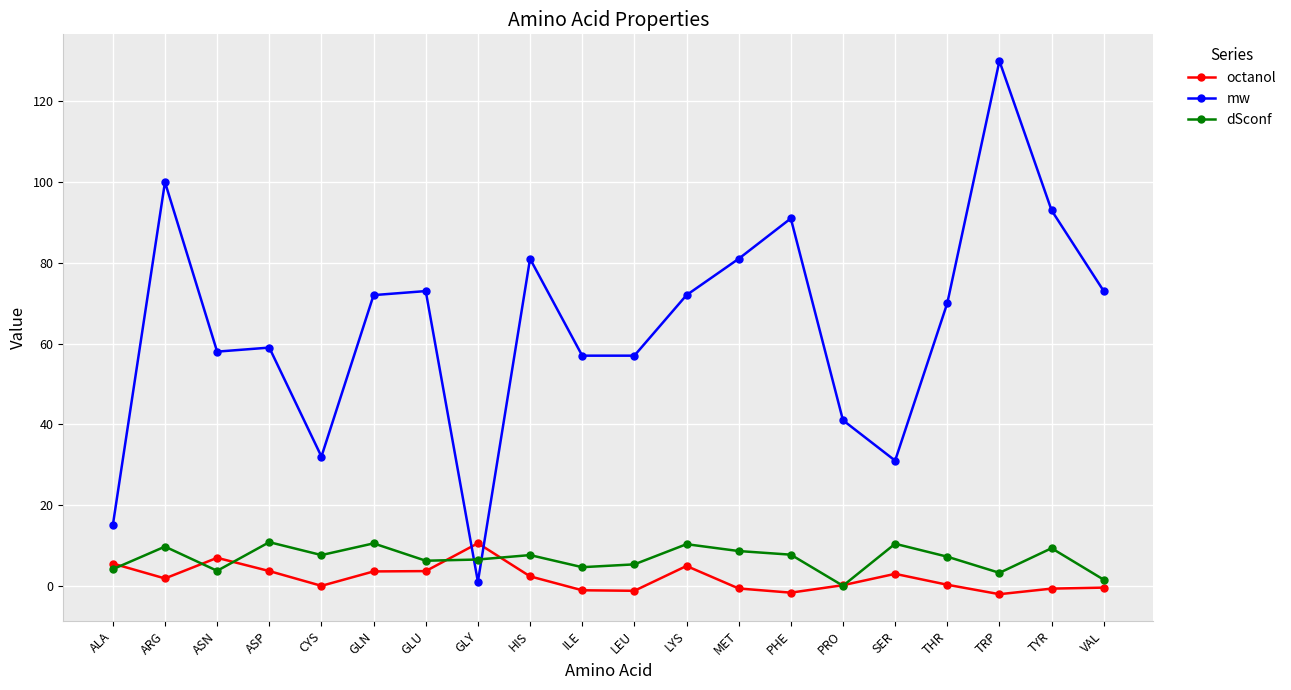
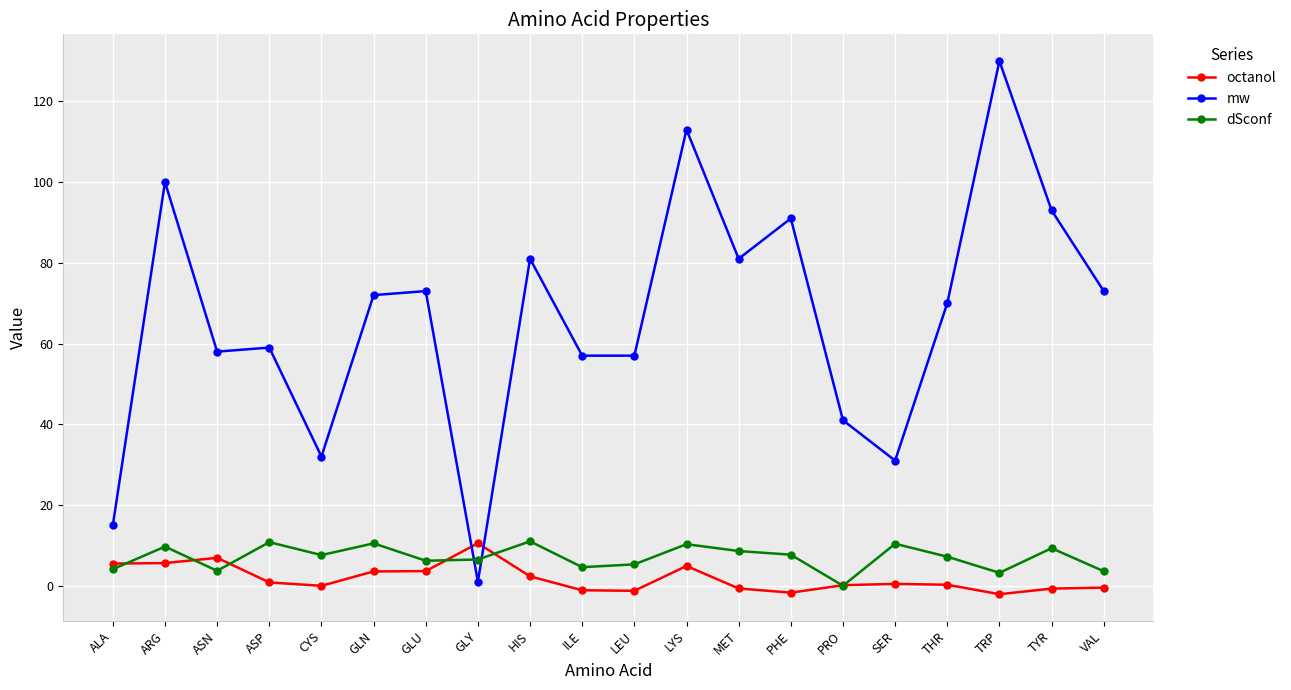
  {
    "octanol": {
      "ALA": 6,
-     "ARG": 2,
+     "ARG": 6,
      "ASN": 7,
-     "ASP": 4,
+     "ASP": 1,
      "CYS": 0,
      "GLN": 4,
      "GLU": 4,
      "GLY": 11,
      "HIS": 2,
      "ILE": -1,
      "LEU": -1,
      "LYS": 5,
      "MET": -1,
      "PHE": -2,
-     "SER": 3,
+     "SER": 0,
      "THR": 0,
      "TRP": -2,
      "TYR": -1,
      "VAL": 0
    },
    "mw": {
      "ALA": 15,
      "ARG": 100,
      "ASN": 58,
      "ASP": 59,
      "CYS": 32,
      "GLN": 72,
      "GLU": 73,
      "GLY": 1,
      "HIS": 81,
      "ILE": 57,
      "LEU": 57,
-     "LYS": 72,
+     "LYS": 113,
      "MET": 81,
      "PHE": 91,
      "PRO": 41,
      "SER": 31,
      "THR": 70,
      "TRP": 130,
      "TYR": 93,
      "VAL": 73
    },
    "dSconf": {
      "ALA": 4,
      "ARG": 10,
      "ASN": 4,
      "ASP": 11,
      "CYS": 8,
      "GLN": 11,
      "GLU": 6,
      "GLY": 7,
-     "HIS": 8,
+     "HIS": 11,
      "ILE": 5,
      "LEU": 5,
      "LYS": 10,
      "MET": 9,
      "PHE": 8,
      "SER": 10,
      "THR": 7,
      "TRP": 3,
      "TYR": 9,
-     "VAL": 2
+     "VAL": 4
    }
  }
